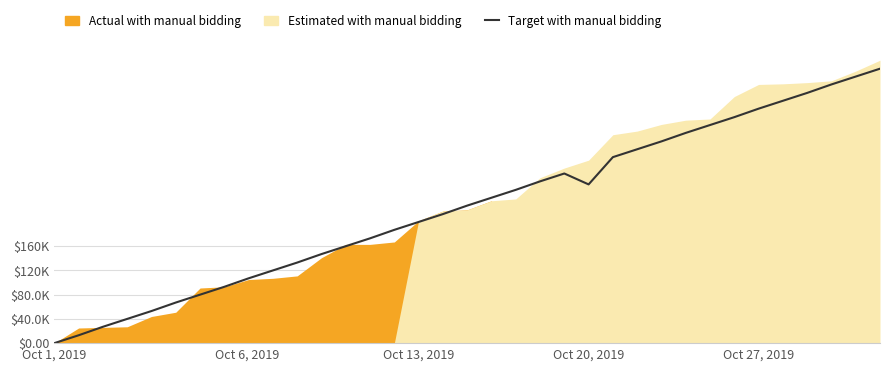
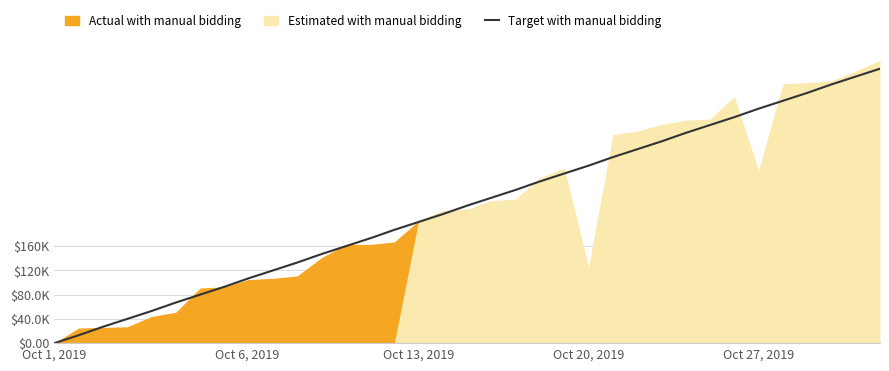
  {
    "Target with manual bidding": {
-     "Oct 20, 2019": "$260000",
+     "Oct 20, 2019": "$290000",
      "Oct 27, 2019": "$390000"
    },
    "Estimated with manual bidding": {
      "Oct 6, 2019": "$0",
-     "Oct 20, 2019": "$300000",
-     "Oct 27, 2019": "$430000"
+     "Oct 20, 2019": "$130000",
+     "Oct 27, 2019": "$290000"
    }
  }
